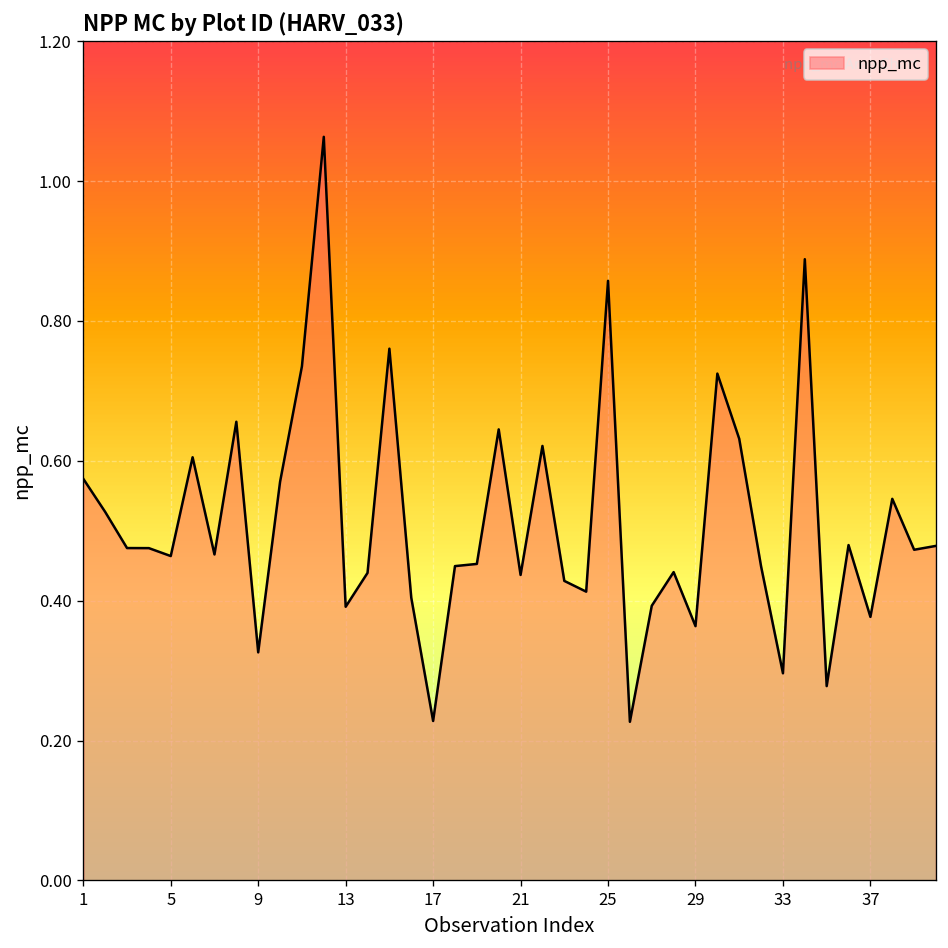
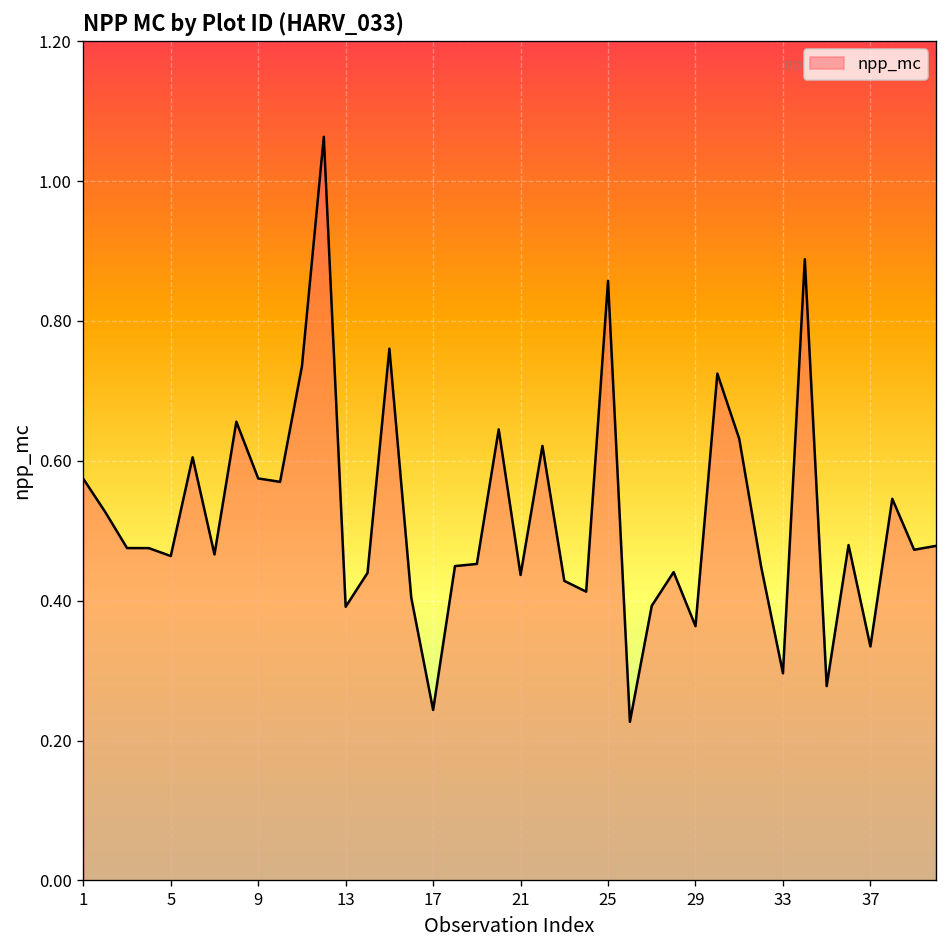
  {
    "1": 0.57,
    "5": 0.46,
-   "9": 0.33,
+   "9": 0.57,
    "13": 0.39,
-   "17": 0.23,
+   "17": 0.24,
    "21": 0.44,
    "25": 0.86,
    "29": 0.36,
    "33": 0.30,
-   "37": 0.38
+   "37": 0.33
  }
